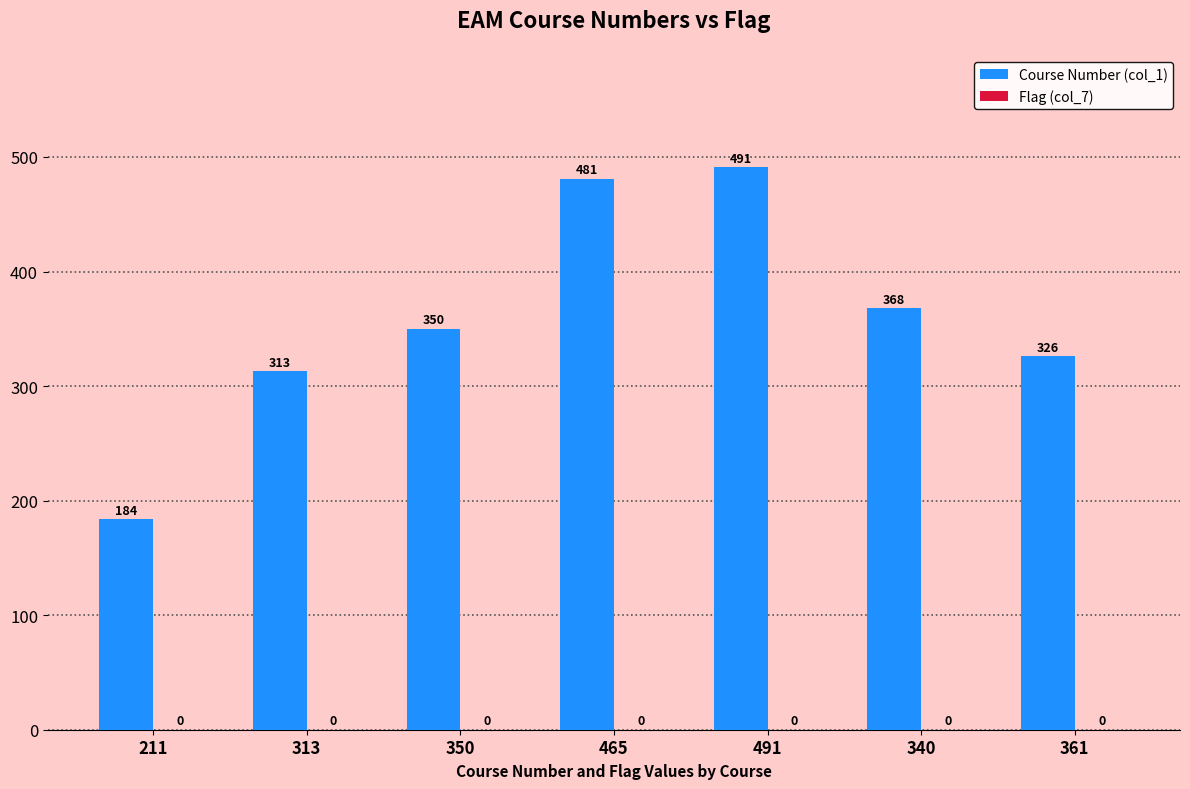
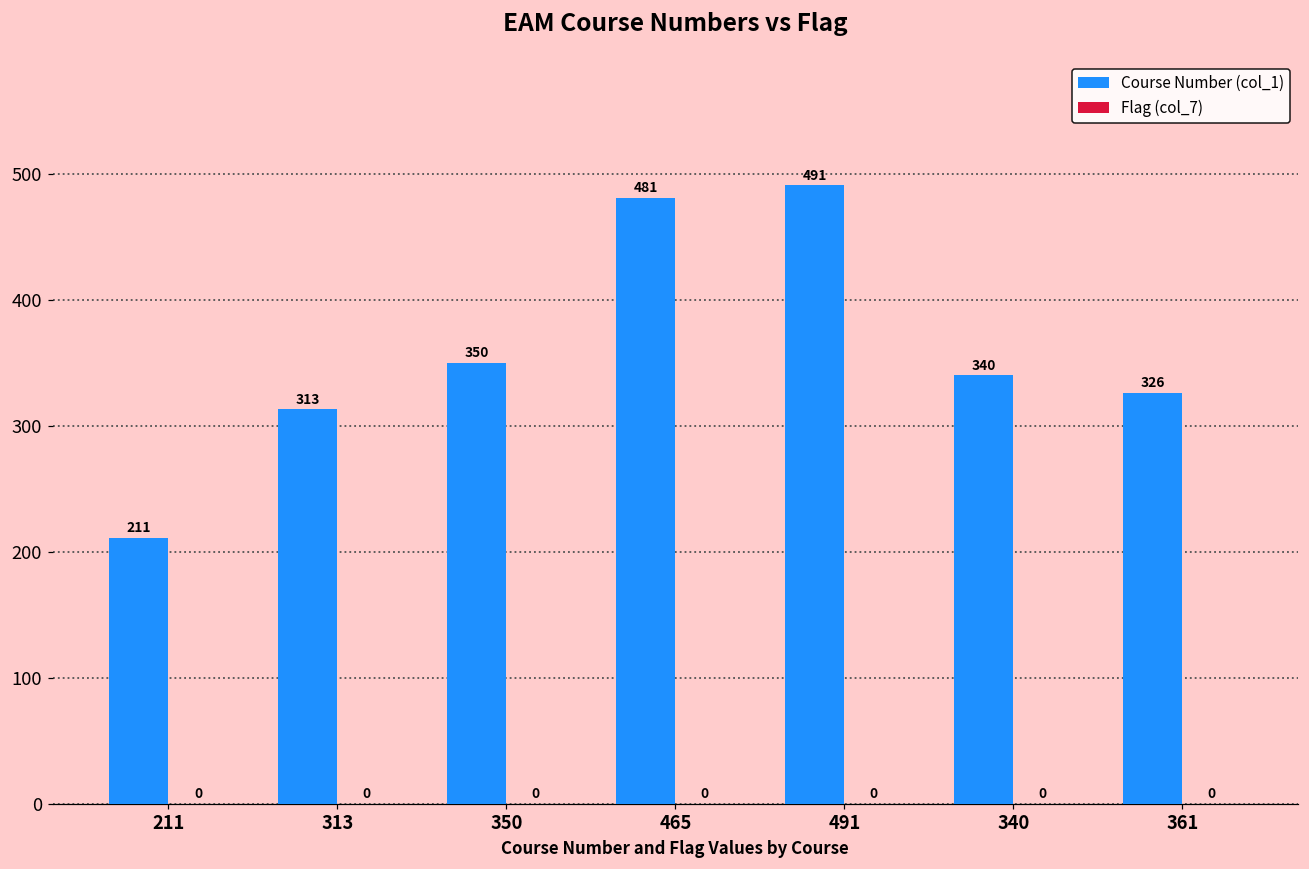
  {
    "Course Number (col_1)": {
-     "211": 184,
+     "211": 211,
      "313": 313,
      "350": 350,
      "465": 481,
      "491": 491,
-     "340": 368,
+     "340": 340,
      "361": 326
    },
    "Flag (col_7)": {
      "211": 0,
      "313": 0,
      "350": 0,
      "465": 0,
      "491": 0,
      "340": 0,
      "361": 0
    }
  }
